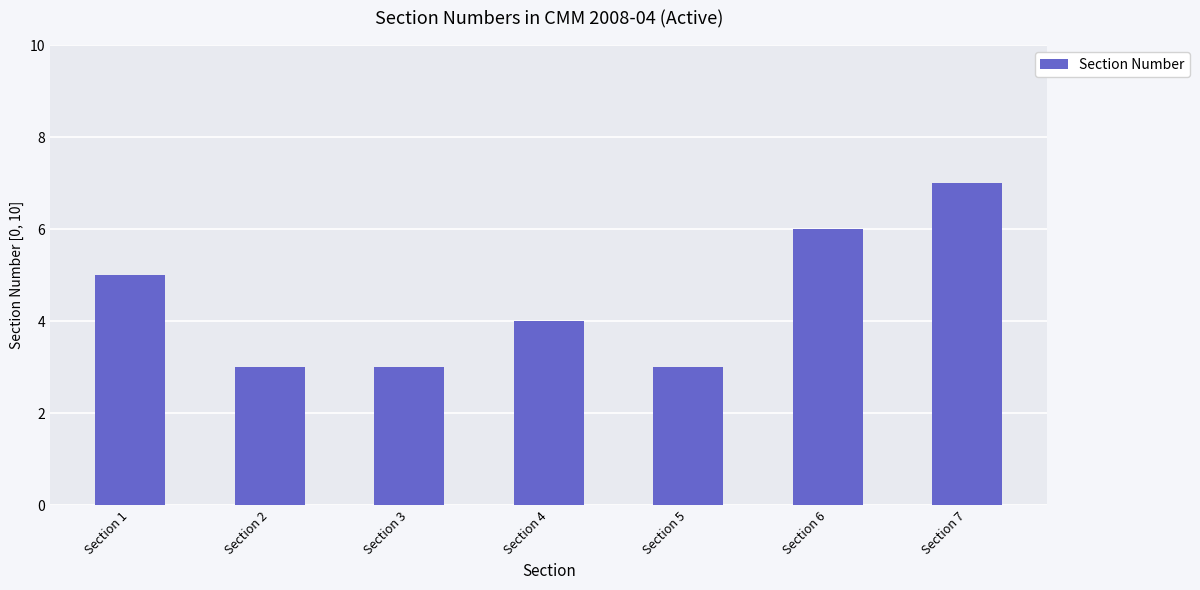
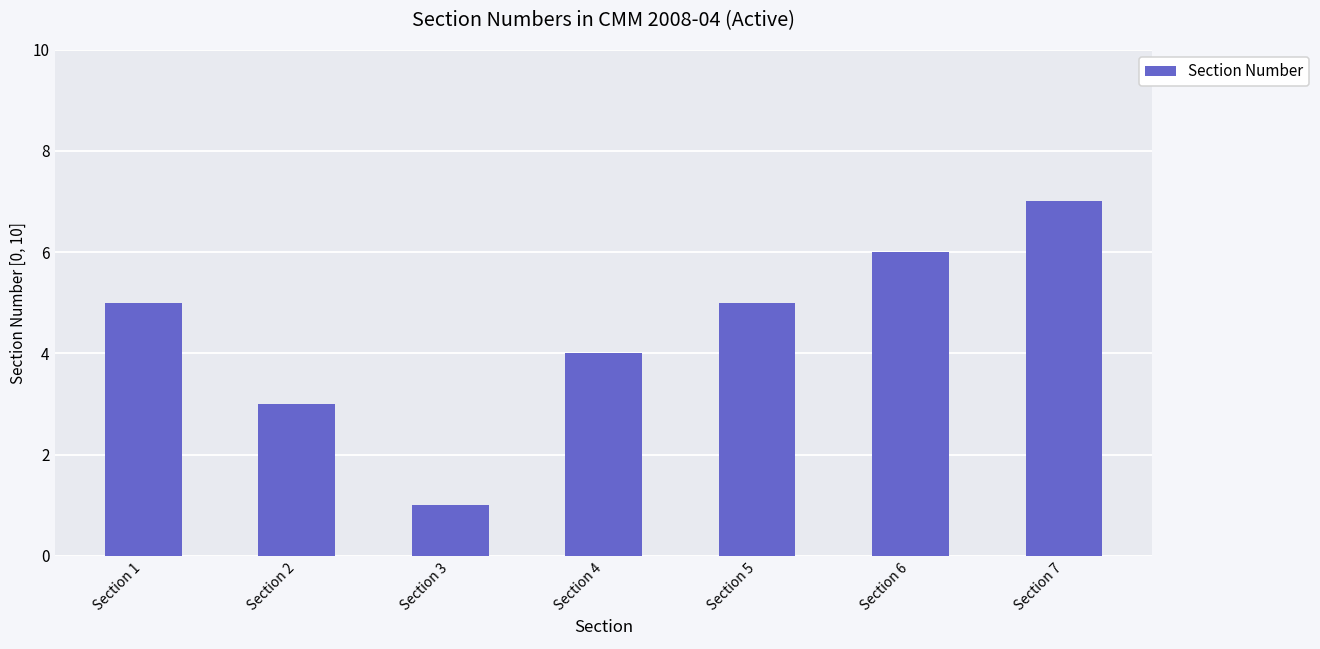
  {
    "Section 1": 5,
    "Section 2": 3,
-   "Section 3": 3,
+   "Section 3": 1,
    "Section 4": 4,
-   "Section 5": 3,
+   "Section 5": 5,
    "Section 6": 6,
    "Section 7": 7
  }
